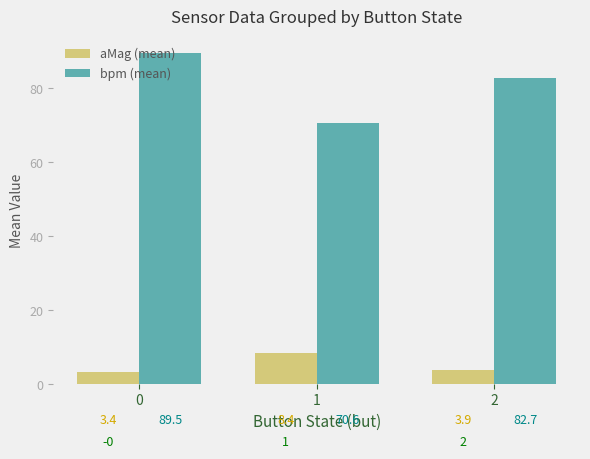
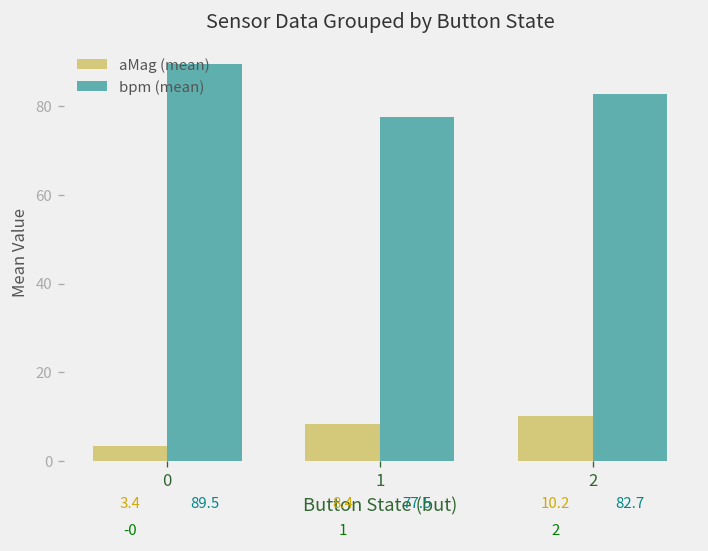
  {
    "aMag (mean)": {
-     "2": 3.9
+     "2": 10.2
    },
    "bpm (mean)": {
-     "1": 70.6
+     "1": 77.5
    }
  }
